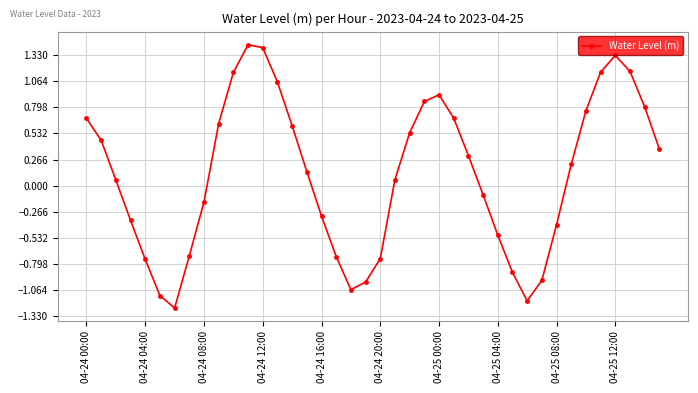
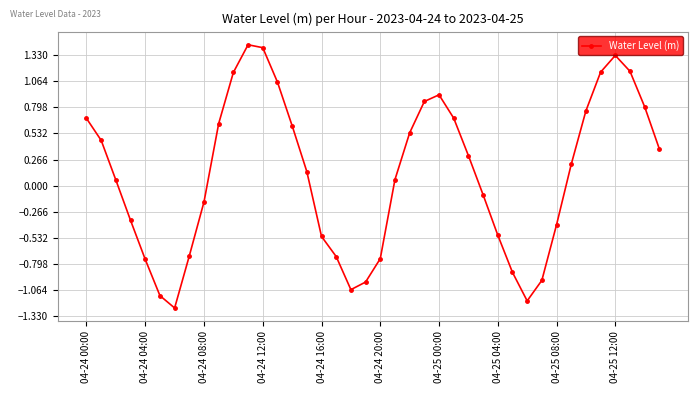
  {
    "04-24 00:00": 0.7,
    "04-24 04:00": -0.8,
    "04-24 08:00": -0.2,
    "04-24 12:00": 1.4,
-   "04-24 16:00": -0.3,
+   "04-24 16:00": -0.5,
    "04-24 20:00": -0.7,
    "04-25 00:00": 0.9,
    "04-25 04:00": -0.5,
    "04-25 08:00": -0.4,
    "04-25 12:00": 1.3
  }
